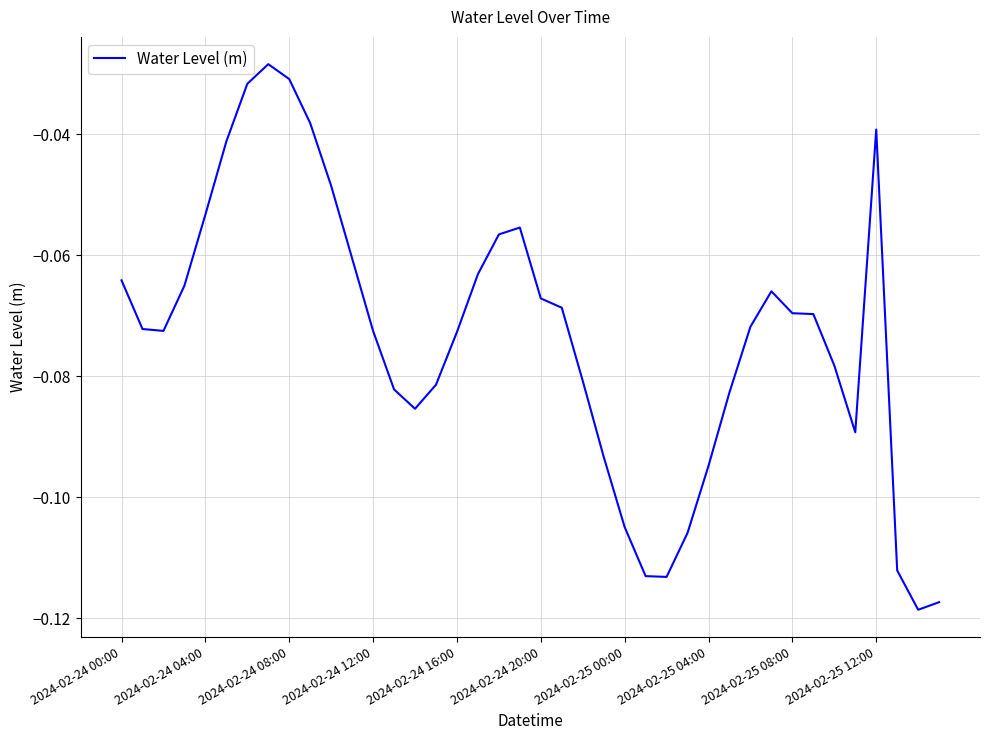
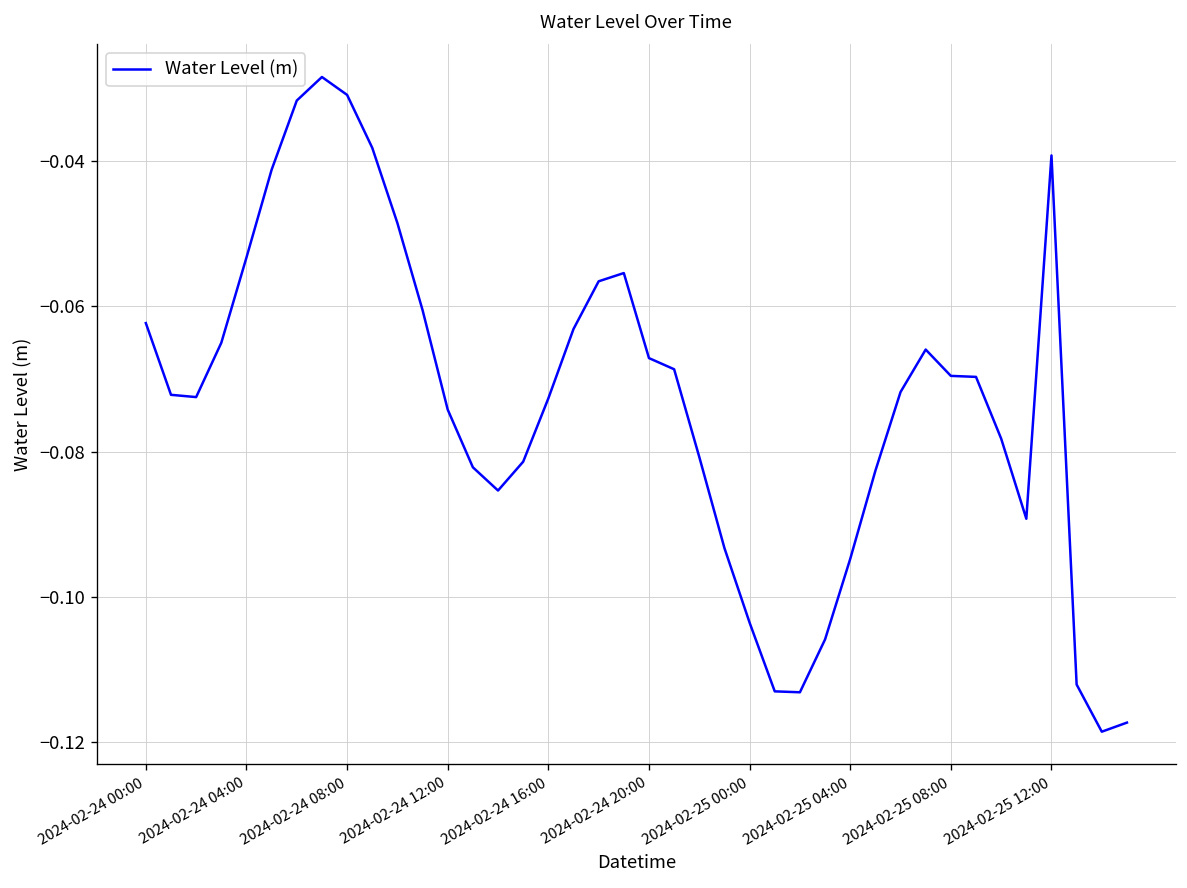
  {
-   "2024-02-24 00:00": -0.064,
+   "2024-02-24 00:00": -0.062,
    "2024-02-24 04:00": -0.053,
    "2024-02-24 08:00": -0.031,
-   "2024-02-24 12:00": -0.073,
+   "2024-02-24 12:00": -0.074,
    "2024-02-24 16:00": -0.073,
    "2024-02-24 20:00": -0.067,
-   "2024-02-25 00:00": -0.105,
+   "2024-02-25 00:00": -0.104,
    "2024-02-25 04:00": -0.095,
    "2024-02-25 08:00": -0.070,
    "2024-02-25 12:00": -0.039
  }
